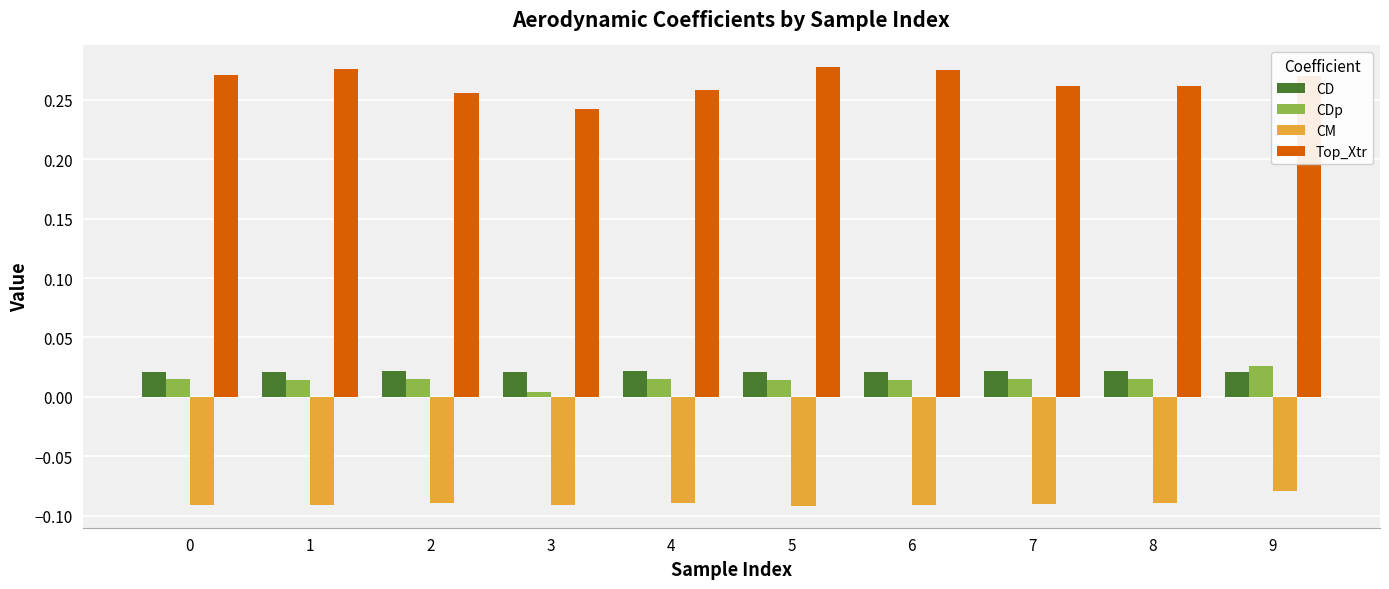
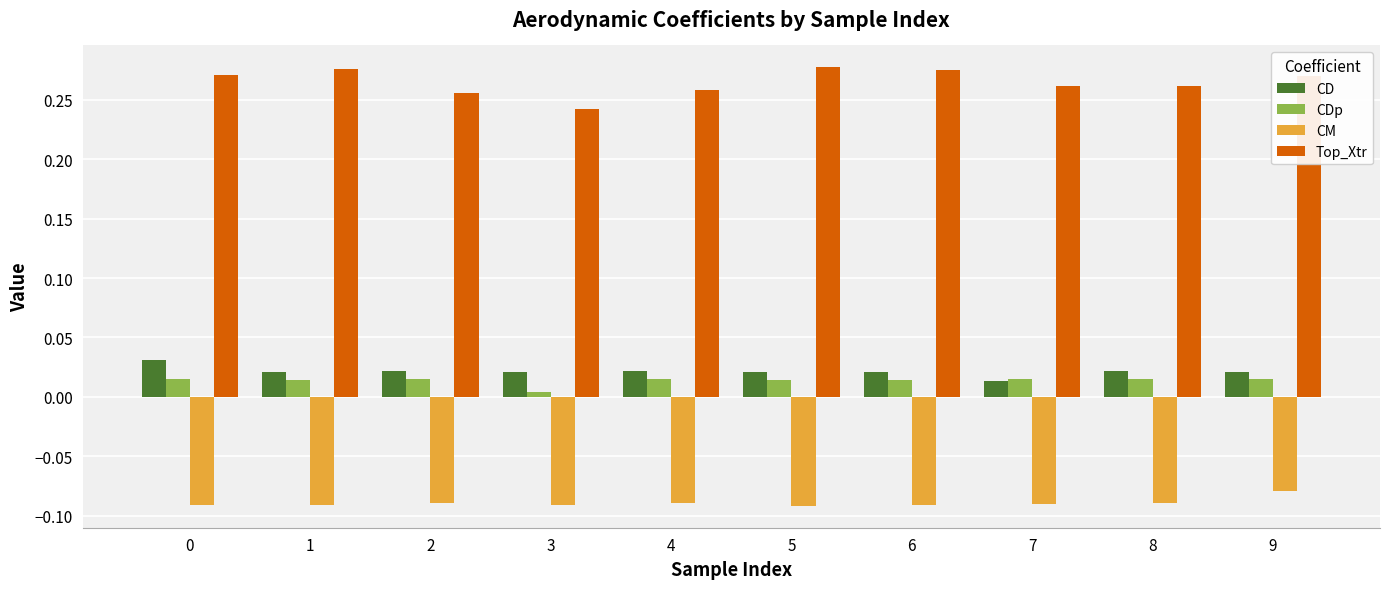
  {
    "CD": {
-     "0": 0.021,
+     "0": 0.031,
      "1": 0.021,
      "2": 0.022,
      "3": 0.021,
      "4": 0.022,
      "5": 0.021,
      "6": 0.021,
-     "7": 0.021,
+     "7": 0.013,
      "8": 0.022,
      "9": 0.021
    },
    "CDp": {
      "0": 0.015,
      "1": 0.015,
      "2": 0.015,
      "3": 0.004,
      "4": 0.015,
      "5": 0.014,
      "6": 0.015,
      "7": 0.015,
      "8": 0.015,
-     "9": 0.026
+     "9": 0.015
    },
    "CM": {
      "0": -0.091,
      "1": -0.091,
      "2": -0.089,
      "3": -0.091,
      "4": -0.090,
      "5": -0.092,
      "6": -0.091,
      "7": -0.090,
      "8": -0.090,
      "9": -0.079
    },
    "Top_Xtr": {
      "0": 0.270,
      "1": 0.276,
      "2": 0.256,
      "3": 0.242,
      "4": 0.258,
      "5": 0.277,
      "6": 0.275,
      "7": 0.262,
      "8": 0.262
    }
  }
